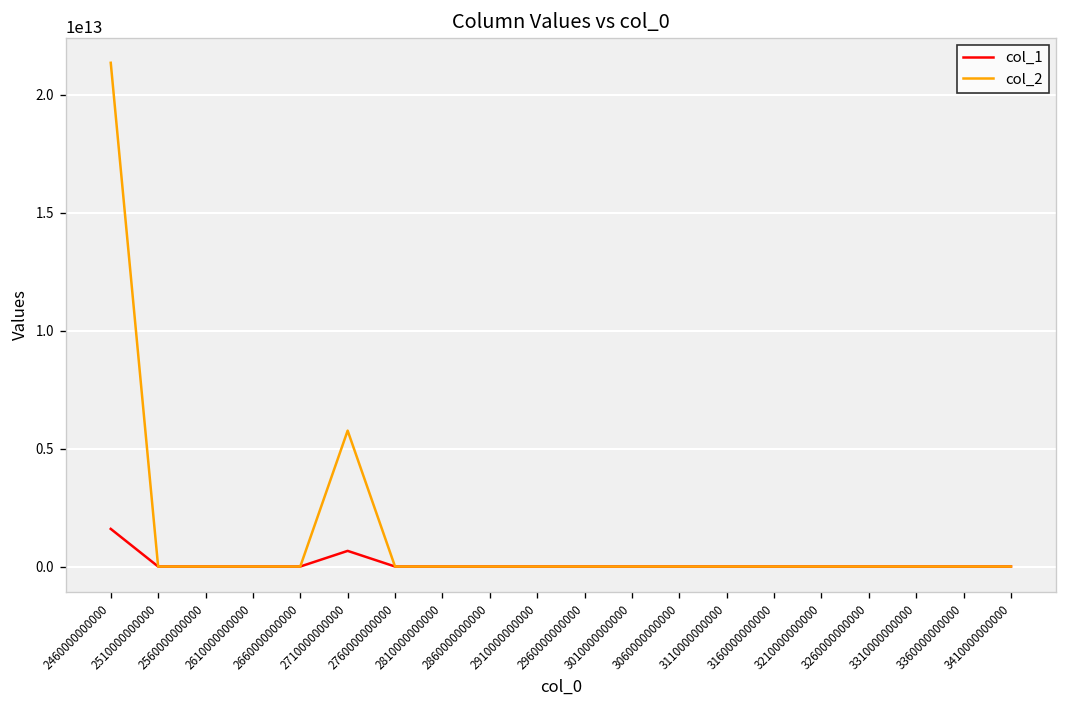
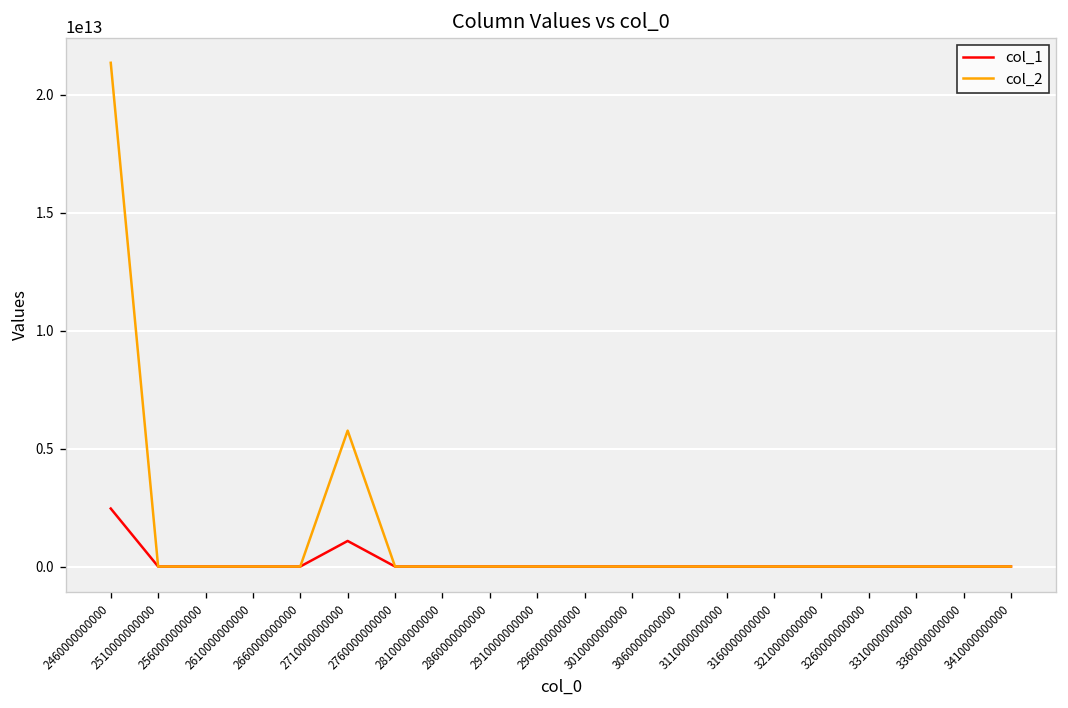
  {
    "col_1": {
-     "2460000000000": 1600000000000,
-     "2710000000000": 700000000000
+     "2460000000000": 2500000000000,
+     "2710000000000": 1100000000000
    },
    "col_2": {
      "2460000000000": 21400000000000,
      "2710000000000": 5800000000000
    }
  }
